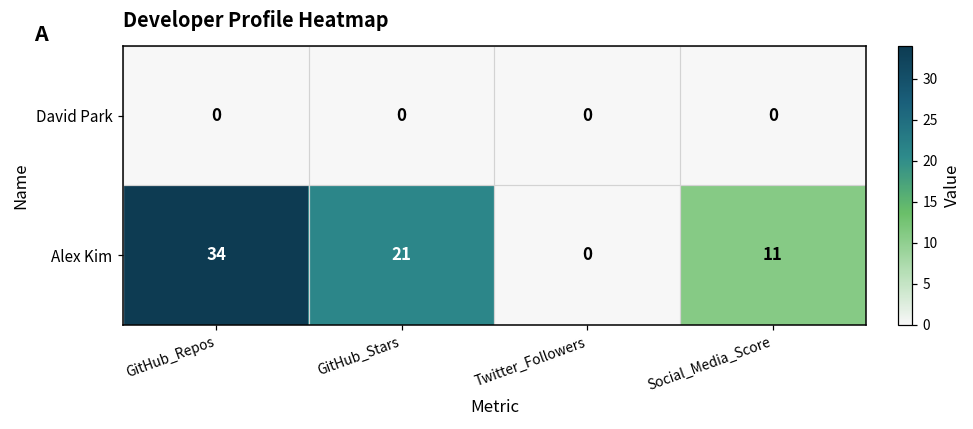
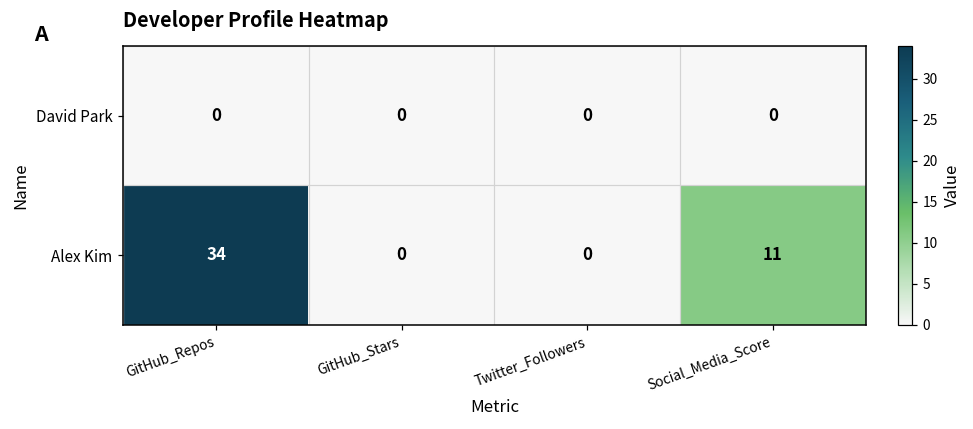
  {
    "David Park": {
      "GitHub_Repos": 0,
      "GitHub_Stars": 0,
      "Twitter_Followers": 0,
      "Social_Media_Score": 0
    },
    "Alex Kim": {
      "GitHub_Repos": 34,
-     "GitHub_Stars": 21,
+     "GitHub_Stars": 0,
      "Twitter_Followers": 0,
      "Social_Media_Score": 11
    }
  }
